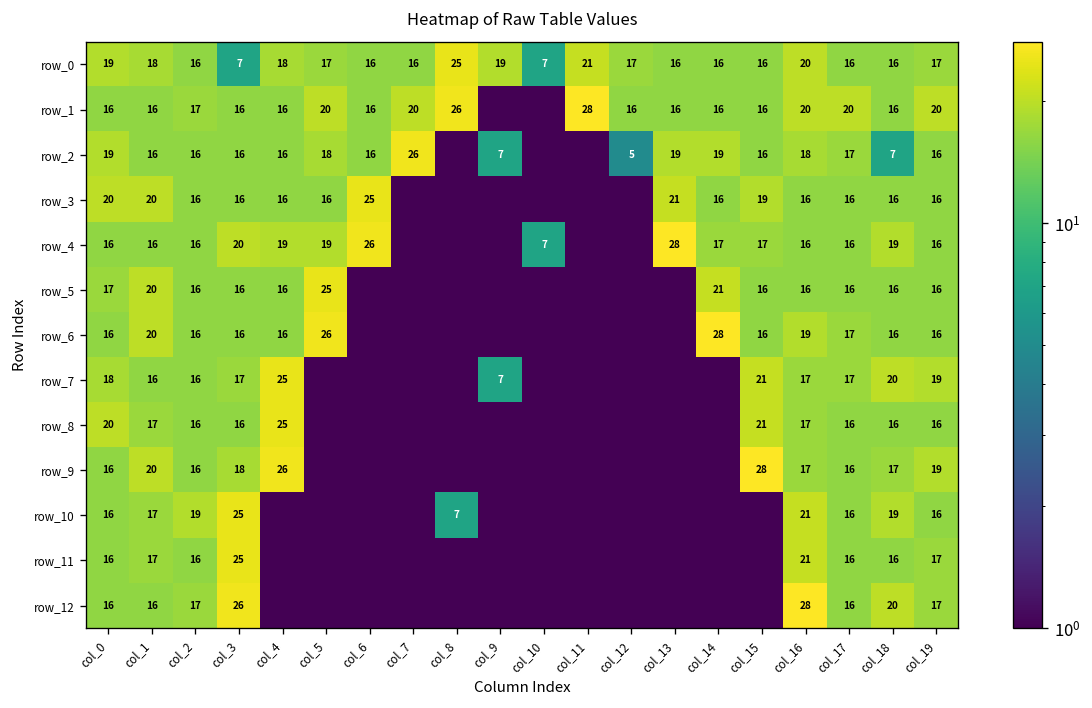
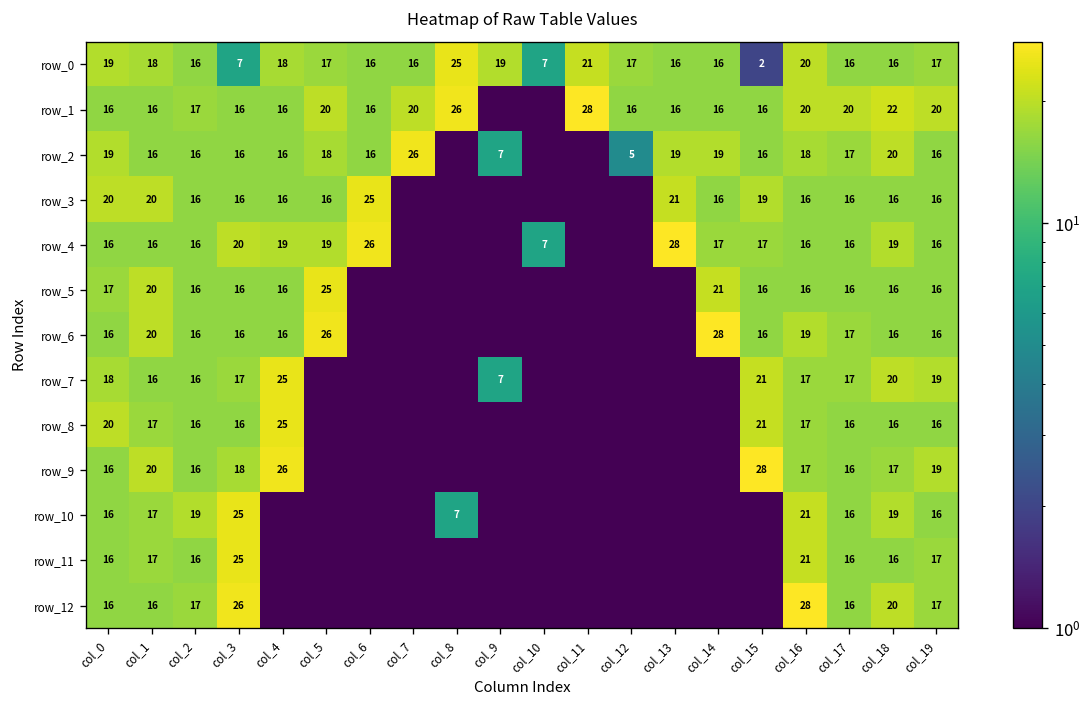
  {
    "row_0": {
      "col_0": 19,
      "col_1": 18,
      "col_2": 16,
      "col_3": 7,
      "col_4": 18,
      "col_5": 17,
      "col_6": 16,
      "col_7": 16,
      "col_8": 25,
      "col_9": 19,
      "col_10": 7,
      "col_11": 21,
      "col_12": 17,
      "col_13": 16,
      "col_14": 16,
-     "col_15": 16,
+     "col_15": 2,
      "col_16": 20,
      "col_17": 16,
      "col_18": 16,
      "col_19": 17
    },
    "row_1": {
      "col_0": 16,
      "col_1": 16,
      "col_2": 17,
      "col_3": 16,
      "col_4": 16,
      "col_5": 20,
      "col_6": 16,
      "col_7": 20,
      "col_8": 26,
      "col_11": 28,
      "col_12": 16,
      "col_13": 16,
      "col_14": 16,
      "col_15": 16,
      "col_16": 20,
      "col_17": 20,
-     "col_18": 16,
+     "col_18": 22,
      "col_19": 20
    },
    "row_2": {
      "col_0": 19,
      "col_1": 16,
      "col_2": 16,
      "col_3": 16,
      "col_4": 16,
      "col_5": 18,
      "col_6": 16,
      "col_7": 26,
      "col_9": 7,
      "col_12": 5,
      "col_13": 19,
      "col_14": 19,
      "col_15": 16,
      "col_16": 18,
      "col_17": 17,
-     "col_18": 7,
+     "col_18": 20,
      "col_19": 16
    },
    "row_3": {
      "col_0": 20,
      "col_1": 20,
      "col_2": 16,
      "col_3": 16,
      "col_4": 16,
      "col_5": 16,
      "col_6": 25,
      "col_13": 21,
      "col_14": 16,
      "col_15": 19,
      "col_16": 16,
      "col_17": 16,
      "col_18": 16,
      "col_19": 16
    },
    "row_4": {
      "col_0": 16,
      "col_1": 16,
      "col_2": 16,
      "col_3": 20,
      "col_4": 19,
      "col_5": 19,
      "col_6": 26,
      "col_10": 7,
      "col_13": 28,
      "col_14": 17,
      "col_15": 17,
      "col_16": 16,
      "col_17": 16,
      "col_18": 19,
      "col_19": 16
    },
    "row_5": {
      "col_0": 17,
      "col_1": 20,
      "col_2": 16,
      "col_3": 16,
      "col_4": 16,
      "col_5": 25,
      "col_14": 21,
      "col_15": 16,
      "col_16": 16,
      "col_17": 16,
      "col_18": 16,
      "col_19": 16
    },
    "row_6": {
      "col_0": 16,
      "col_1": 20,
      "col_2": 16,
      "col_3": 16,
      "col_4": 16,
      "col_5": 26,
      "col_14": 28,
      "col_15": 16,
      "col_16": 19,
      "col_17": 17,
      "col_18": 16,
      "col_19": 16
    },
    "row_7": {
      "col_0": 18,
      "col_1": 16,
      "col_2": 16,
      "col_3": 17,
      "col_4": 25,
      "col_9": 7,
      "col_15": 21,
      "col_16": 17,
      "col_17": 17,
      "col_18": 20,
      "col_19": 19
    },
    "row_8": {
      "col_0": 20,
      "col_1": 17,
      "col_2": 16,
      "col_3": 16,
      "col_4": 25,
      "col_15": 21,
      "col_16": 17,
      "col_17": 16,
      "col_18": 16,
      "col_19": 16
    },
    "row_9": {
      "col_0": 16,
      "col_1": 20,
      "col_2": 16,
      "col_3": 18,
      "col_4": 26,
      "col_15": 28,
      "col_16": 17,
      "col_17": 16,
      "col_18": 17,
      "col_19": 19
    },
    "row_10": {
      "col_0": 16,
      "col_1": 17,
      "col_2": 19,
      "col_3": 25,
      "col_8": 7,
      "col_16": 21,
      "col_17": 16,
      "col_18": 19,
      "col_19": 16
    },
    "row_11": {
      "col_0": 16,
      "col_1": 17,
      "col_2": 16,
      "col_3": 25,
      "col_16": 21,
      "col_17": 16,
      "col_18": 16,
      "col_19": 17
    },
    "row_12": {
      "col_0": 16,
      "col_1": 16,
      "col_2": 17,
      "col_3": 26,
      "col_16": 28,
      "col_17": 16,
      "col_18": 20,
      "col_19": 17
    }
  }
